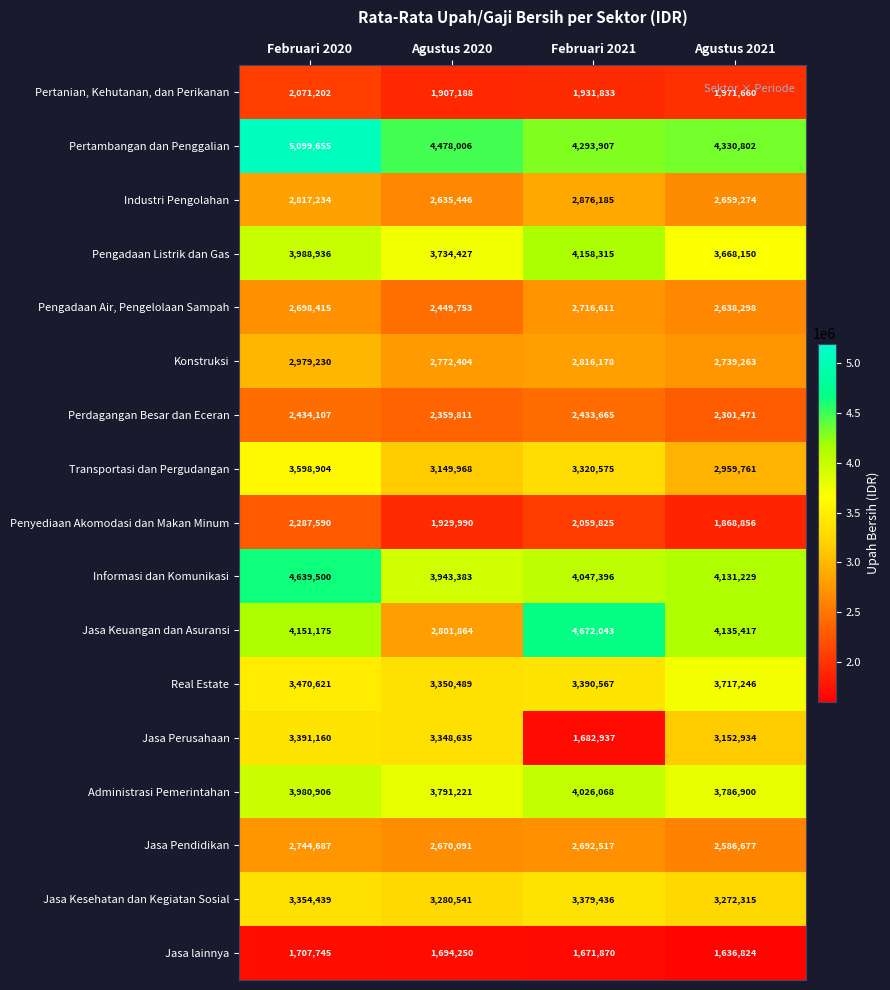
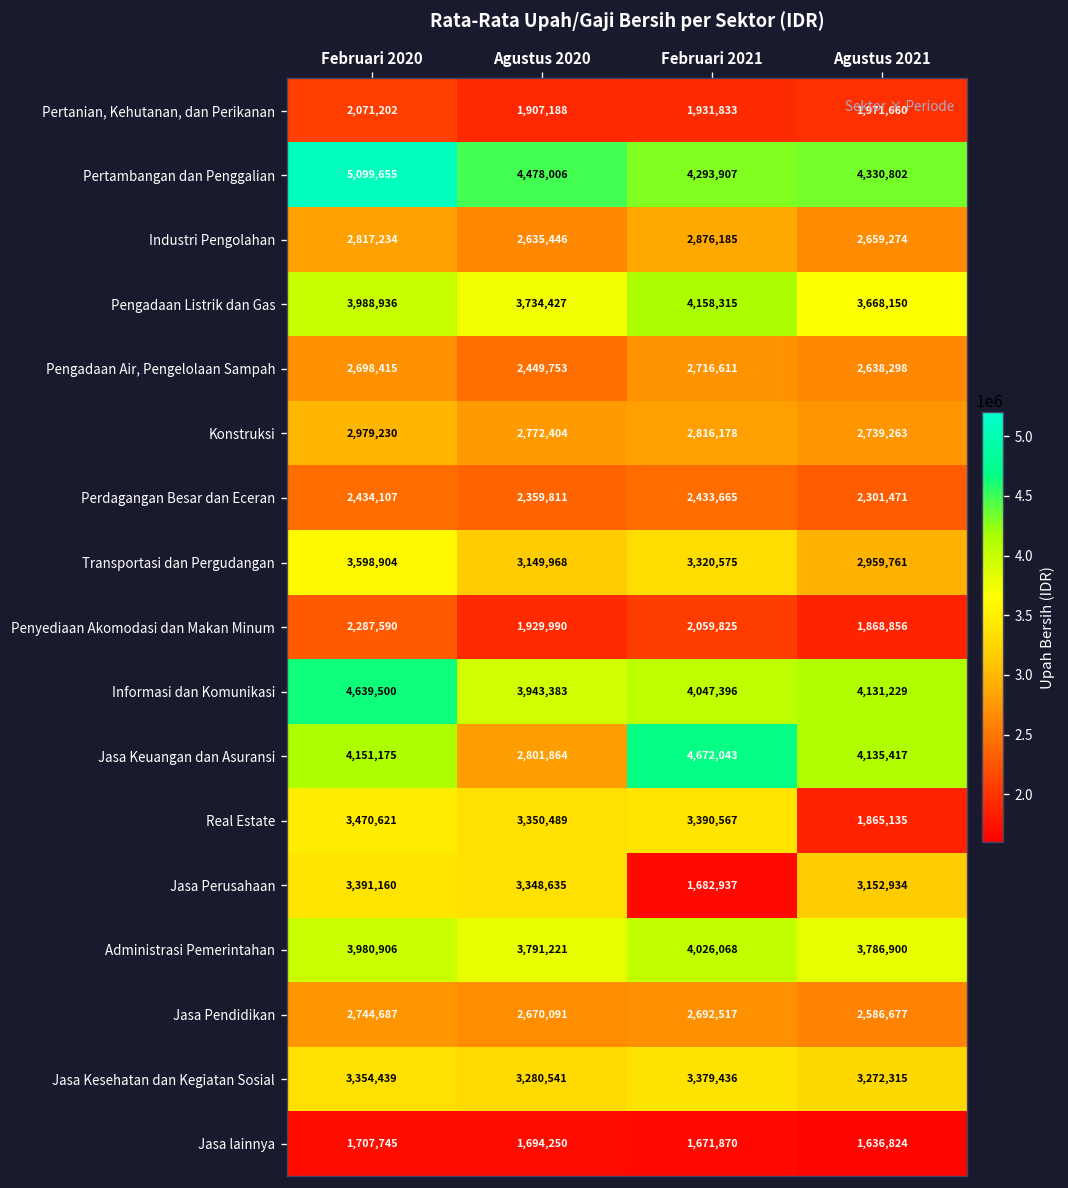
  {
    "Pertanian, Kehutanan, dan Perikanan": {
      "Februari 2020": "2,071,202",
      "Agustus 2020": "1,907,188",
      "Februari 2021": "1,931,833"
    },
    "Pertambangan dan Penggalian": {
      "Februari 2020": "5,099,655",
      "Agustus 2020": "4,478,006",
      "Februari 2021": "4,293,907",
      "Agustus 2021": "4,330,802"
    },
    "Industri Pengolahan": {
      "Februari 2020": "2,817,234",
      "Agustus 2020": "2,635,446",
      "Februari 2021": "2,876,185",
      "Agustus 2021": "2,659,274"
    },
    "Pengadaan Listrik dan Gas": {
      "Februari 2020": "3,988,936",
      "Agustus 2020": "3,734,427",
      "Februari 2021": "4,158,315",
      "Agustus 2021": "3,668,150"
    },
    "Pengadaan Air, Pengelolaan Sampah": {
      "Februari 2020": "2,698,415",
      "Agustus 2020": "2,449,753",
      "Februari 2021": "2,716,611",
      "Agustus 2021": "2,638,298"
    },
    "Konstruksi": {
      "Februari 2020": "2,979,230",
      "Agustus 2020": "2,772,404",
      "Februari 2021": "2,816,178",
      "Agustus 2021": "2,739,263"
    },
    "Perdagangan Besar dan Eceran": {
      "Februari 2020": "2,434,107",
      "Agustus 2020": "2,359,811",
      "Februari 2021": "2,433,665",
      "Agustus 2021": "2,301,471"
    },
    "Transportasi dan Pergudangan": {
      "Februari 2020": "3,598,904",
      "Agustus 2020": "3,149,968",
      "Februari 2021": "3,320,575",
      "Agustus 2021": "2,959,761"
    },
    "Penyediaan Akomodasi dan Makan Minum": {
      "Februari 2020": "2,287,590",
      "Agustus 2020": "1,929,990",
      "Februari 2021": "2,059,825",
      "Agustus 2021": "1,868,856"
    },
    "Informasi dan Komunikasi": {
      "Februari 2020": "4,639,500",
      "Agustus 2020": "3,943,383",
      "Februari 2021": "4,047,396",
      "Agustus 2021": "4,131,229"
    },
    "Jasa Keuangan dan Asuransi": {
      "Februari 2020": "4,151,175",
      "Agustus 2020": "2,801,864",
      "Februari 2021": "4,672,043",
      "Agustus 2021": "4,135,417"
    },
    "Real Estate": {
      "Februari 2020": "3,470,621",
      "Agustus 2020": "3,350,489",
      "Februari 2021": "3,390,567",
-     "Agustus 2021": "3,717,246"
+     "Agustus 2021": "1,865,135"
    },
    "Jasa Perusahaan": {
      "Februari 2020": "3,391,160",
      "Agustus 2020": "3,348,635",
      "Februari 2021": "1,682,937",
      "Agustus 2021": "3,152,934"
    },
    "Administrasi Pemerintahan": {
      "Februari 2020": "3,980,906",
      "Agustus 2020": "3,791,221",
      "Februari 2021": "4,026,068",
      "Agustus 2021": "3,786,900"
    },
    "Jasa Pendidikan": {
      "Februari 2020": "2,744,687",
      "Agustus 2020": "2,670,091",
      "Februari 2021": "2,692,517",
      "Agustus 2021": "2,586,677"
    },
    "Jasa Kesehatan dan Kegiatan Sosial": {
      "Februari 2020": "3,354,439",
      "Agustus 2020": "3,280,541",
      "Februari 2021": "3,379,436",
      "Agustus 2021": "3,272,315"
    },
    "Jasa lainnya": {
      "Februari 2020": "1,707,745",
      "Agustus 2020": "1,694,250",
      "Februari 2021": "1,671,870",
      "Agustus 2021": "1,636,824"
    }
  }
